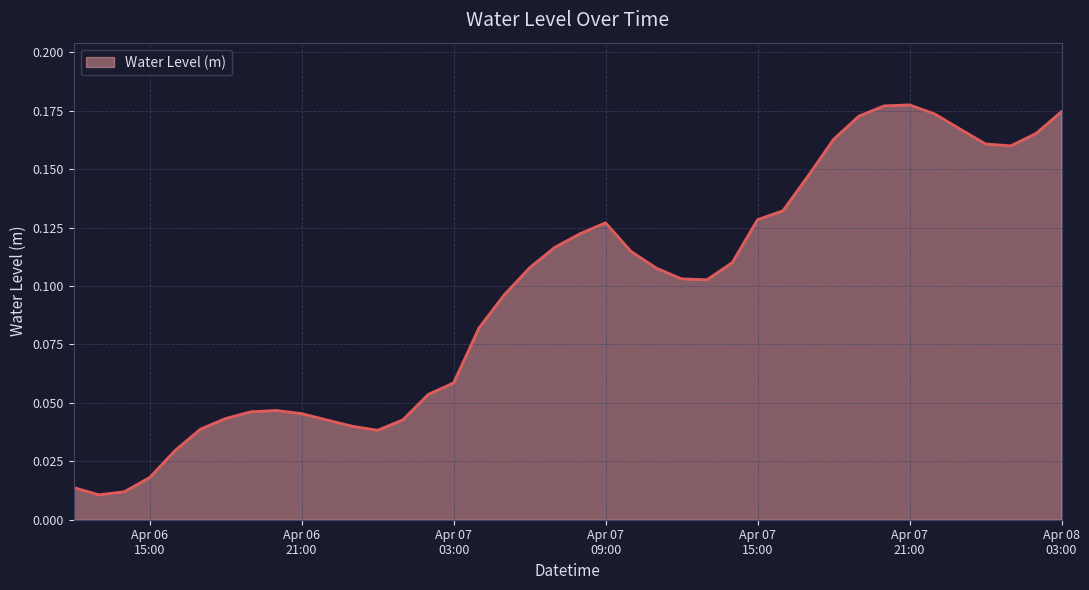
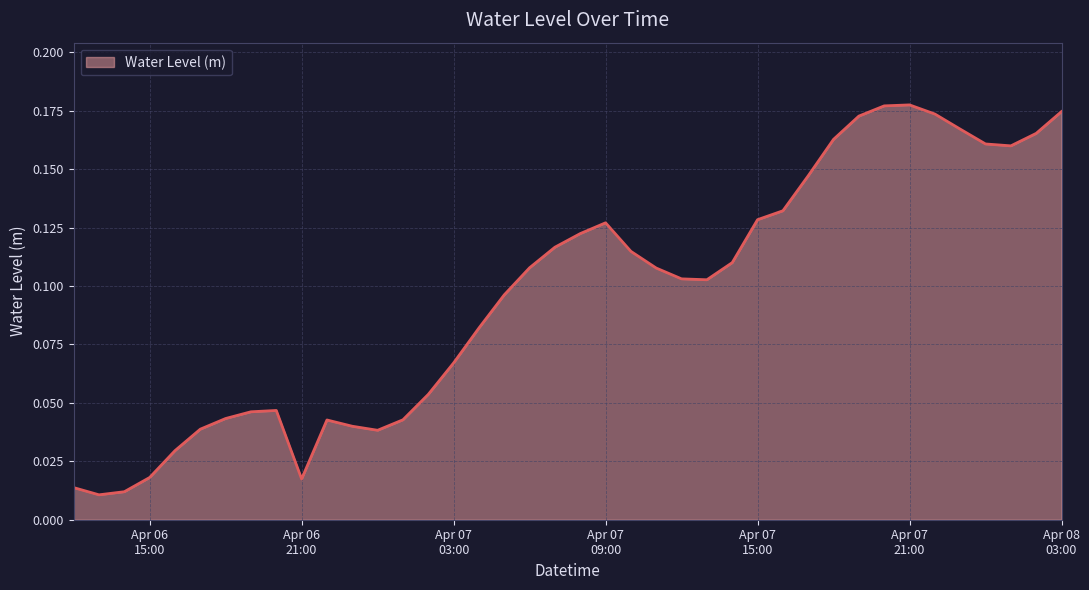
  {
    "Apr 06 15:00": 0.018,
-   "Apr 06 21:00": 0.045,
-   "Apr 07 03:00": 0.059,
+   "Apr 06 21:00": 0.017,
+   "Apr 07 03:00": 0.067,
    "Apr 07 09:00": 0.127,
    "Apr 07 15:00": 0.128,
    "Apr 07 21:00": 0.177,
    "Apr 08 03:00": 0.175
  }
